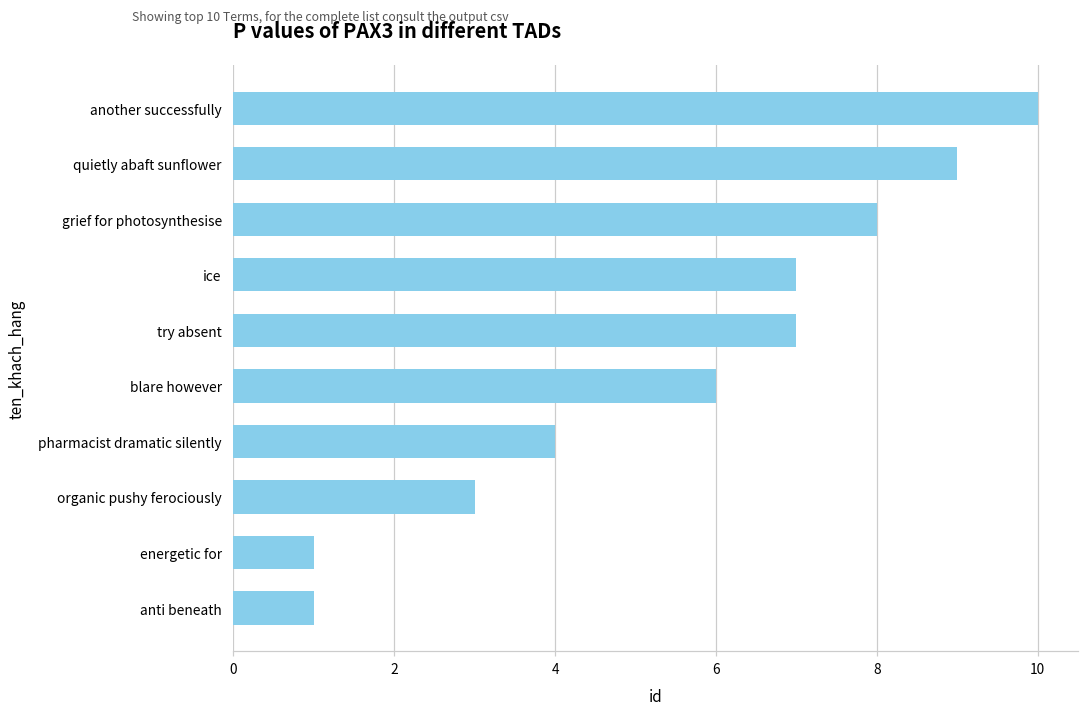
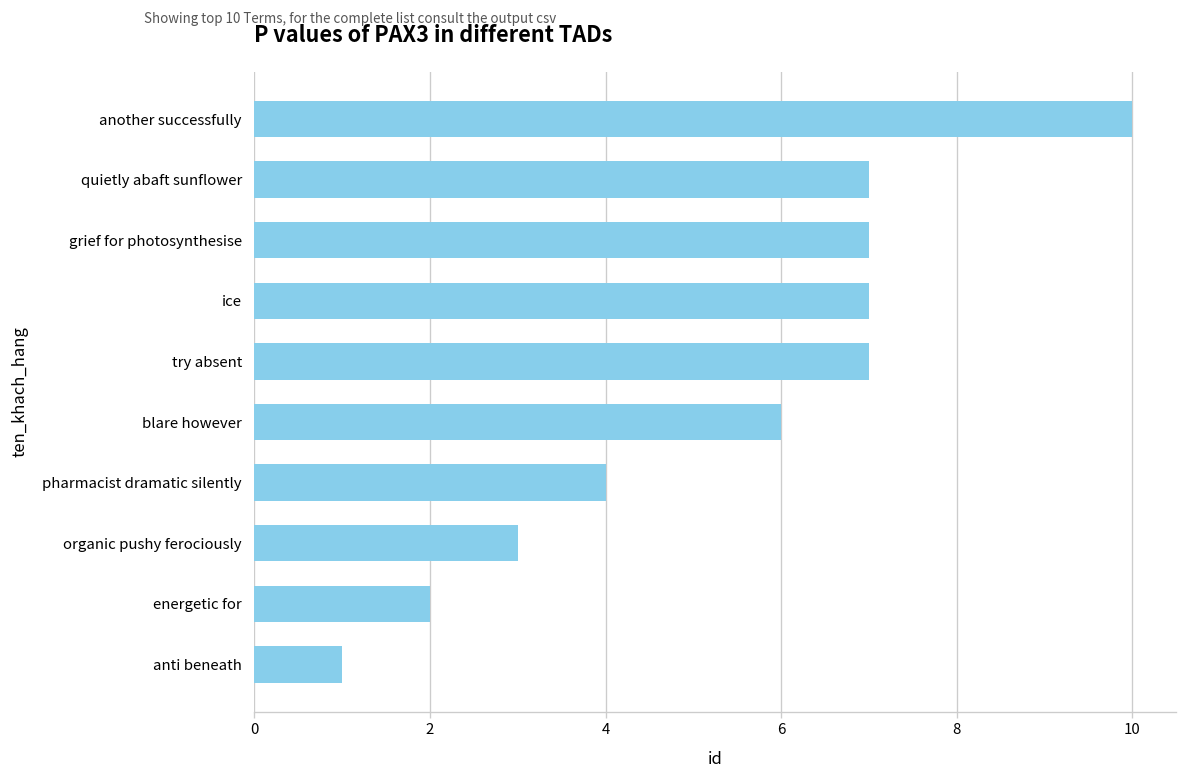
  {
    "another successfully": 10,
-   "quietly abaft sunflower": 9,
-   "grief for photosynthesise": 8,
+   "quietly abaft sunflower": 7,
+   "grief for photosynthesise": 7,
    "ice": 7,
    "try absent": 7,
    "blare however": 6,
    "pharmacist dramatic silently": 4,
    "organic pushy ferociously": 3,
-   "energetic for": 1,
+   "energetic for": 2,
    "anti beneath": 1
  }
